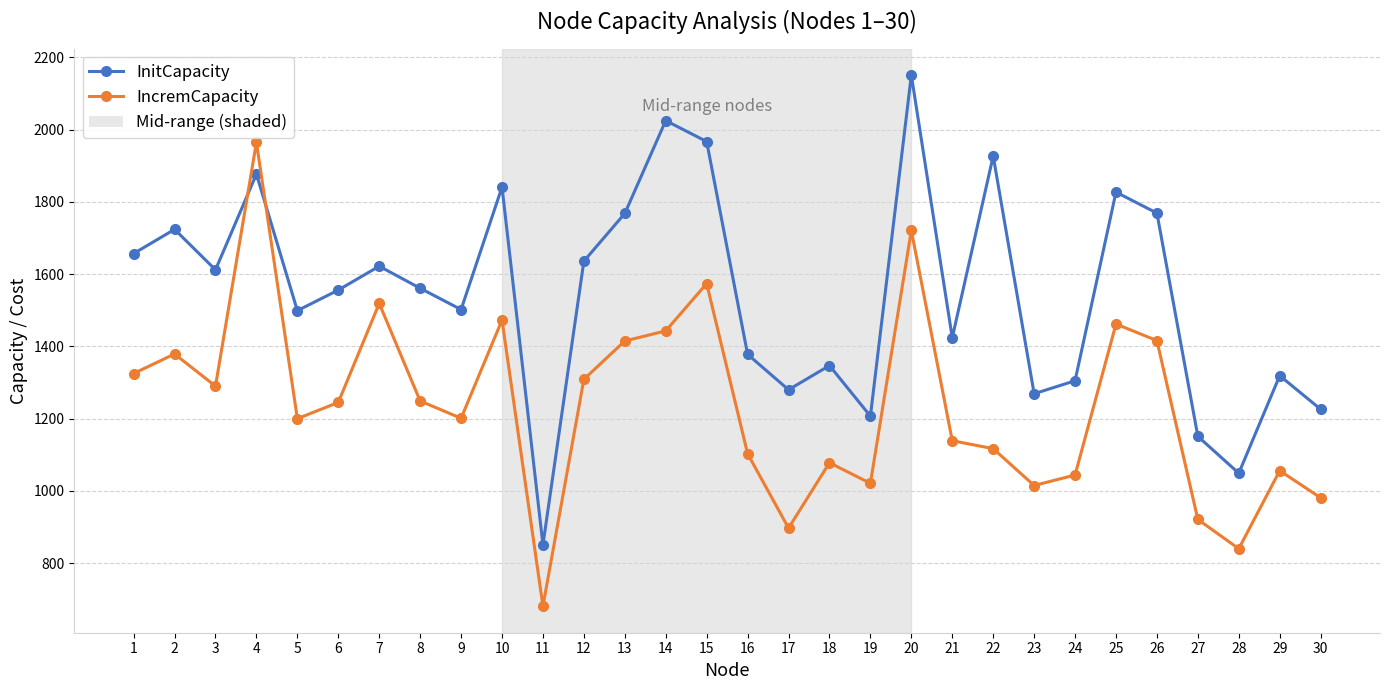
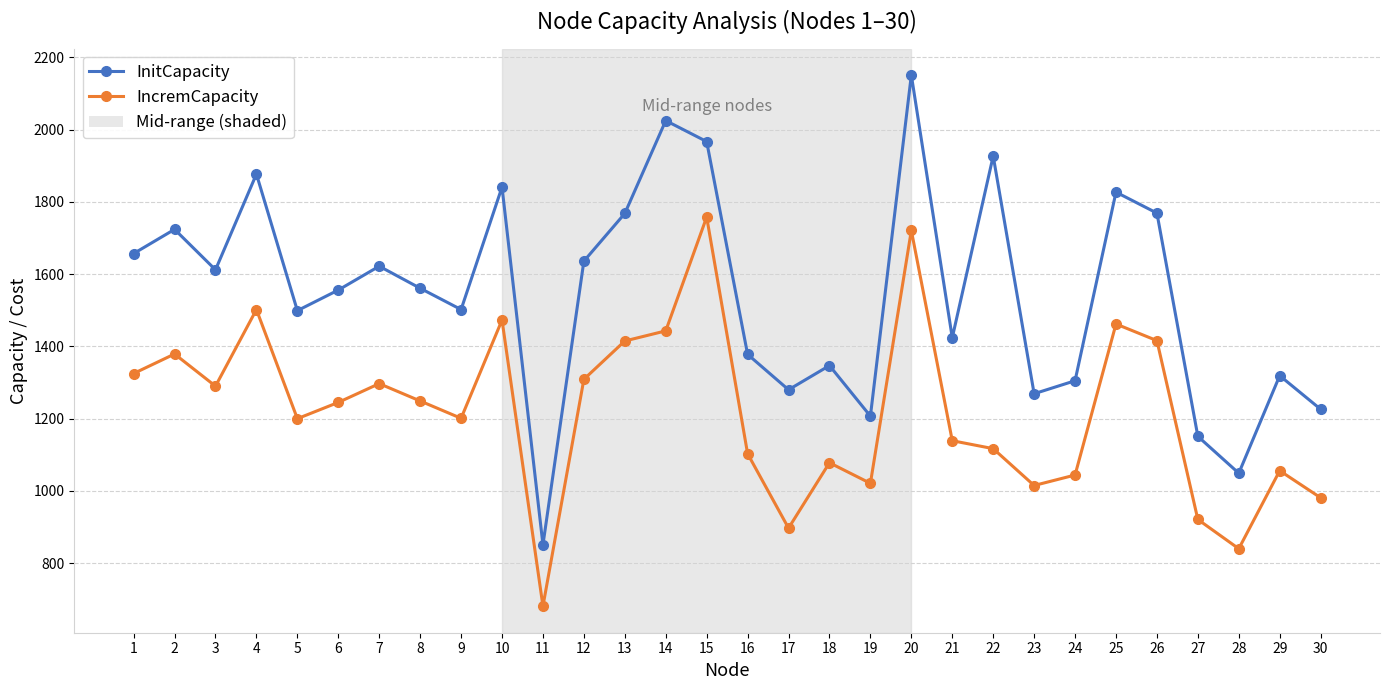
  {
    "InitCapacity": {
      "1": 1660,
      "2": 1720,
      "3": 1610,
      "4": 1880,
      "5": 1500,
      "6": 1560,
      "7": 1620,
      "8": 1560,
      "9": 1500,
      "10": 1840,
      "11": 850,
      "12": 1640,
      "13": 1770,
      "14": 2030,
      "15": 1970,
      "16": 1380,
      "17": 1280,
      "18": 1350,
      "19": 1210,
      "20": 2150,
      "21": 1420,
      "22": 1930,
      "23": 1270,
      "24": 1310,
      "25": 1830,
      "26": 1770,
      "27": 1150,
      "28": 1050,
      "29": 1320,
      "30": 1230
    },
    "IncremCapacity": {
      "1": 1330,
      "2": 1380,
      "3": 1290,
-     "4": 1970,
+     "4": 1500,
      "5": 1200,
      "6": 1250,
-     "7": 1520,
+     "7": 1300,
      "8": 1250,
      "9": 1200,
      "10": 1470,
      "11": 680,
      "12": 1310,
      "13": 1420,
      "14": 1440,
-     "15": 1570,
+     "15": 1760,
      "16": 1100,
      "17": 900,
      "18": 1080,
      "19": 1020,
      "20": 1720,
      "21": 1140,
      "22": 1120,
      "23": 1020,
      "24": 1040,
      "25": 1460,
      "26": 1420,
      "27": 920,
      "28": 840,
      "29": 1060,
      "30": 980
    }
  }
